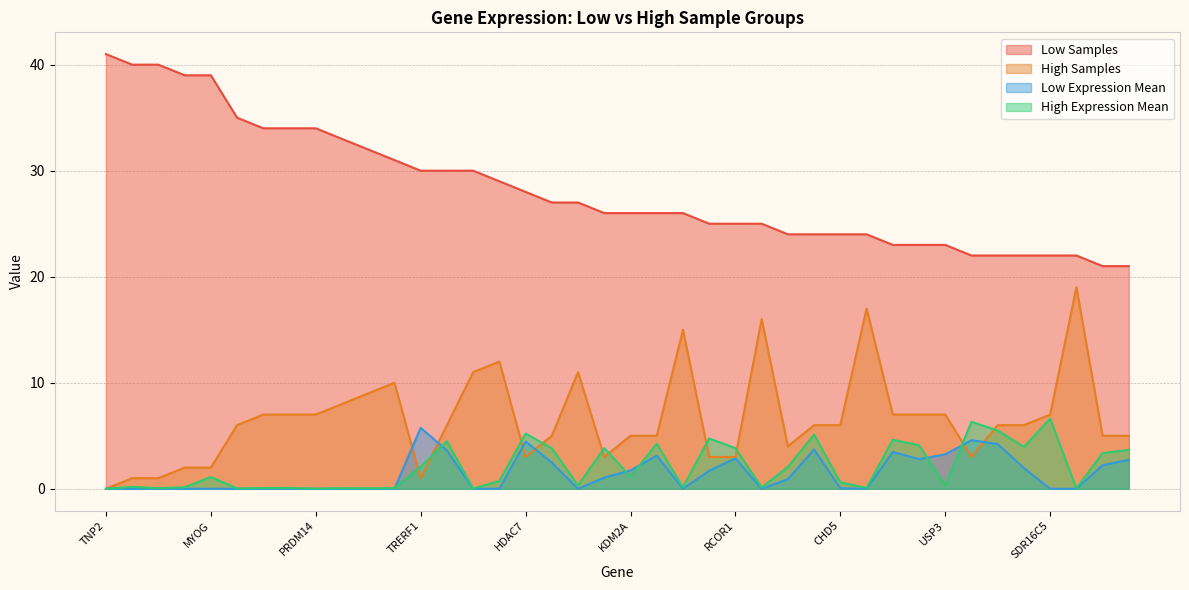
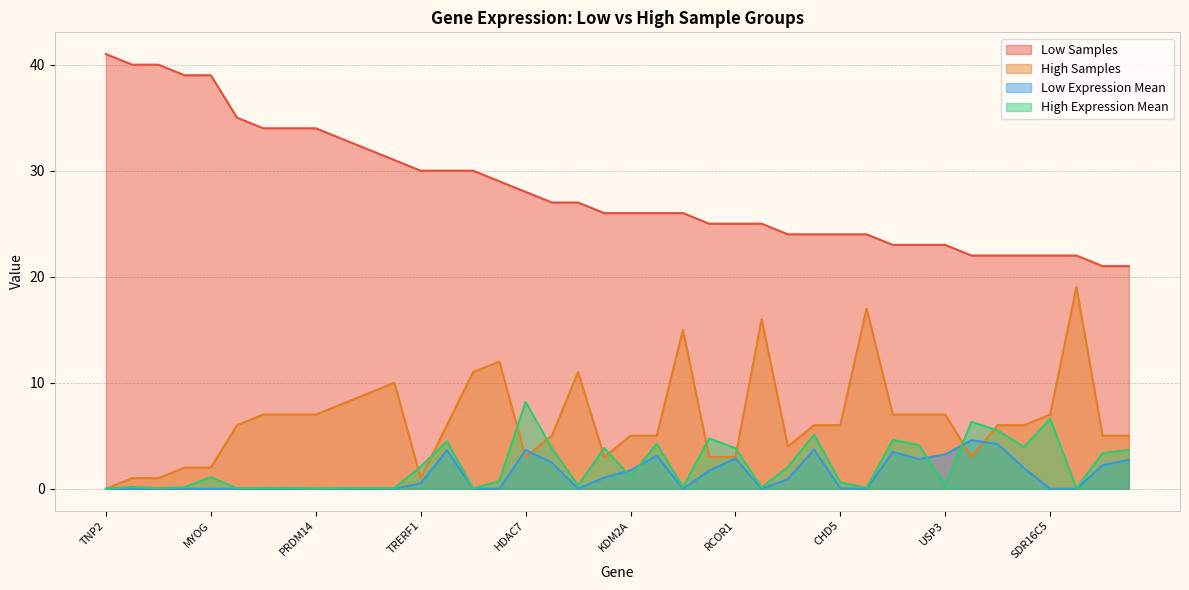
  {
    "Low Expression Mean": {
      "MYOG": 0.0,
-     "TRERF1": 5.7,
-     "HDAC7": 4.5,
+     "TRERF1": 0.5,
+     "HDAC7": 3.6,
      "KDM2A": 1.7,
      "CHD5": 0.0,
      "USP3": 3.2,
      "SDR16C5": 0.0
    },
    "High Expression Mean": {
      "MYOG": 1.1,
      "TRERF1": 2.1,
-     "HDAC7": 5.2,
+     "HDAC7": 8.2,
      "KDM2A": 1.1,
      "RCOR1": 3.8,
      "CHD5": 0.6,
      "USP3": 0.3,
      "SDR16C5": 6.6
    }
  }
